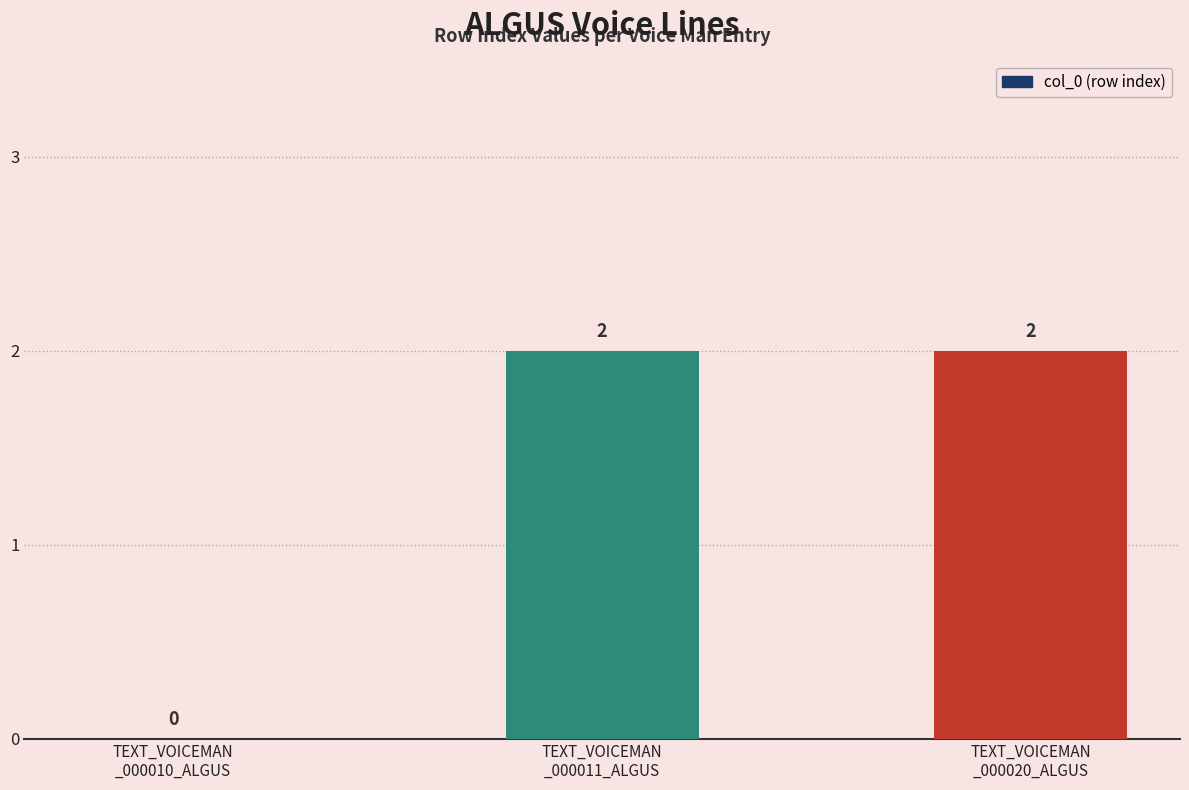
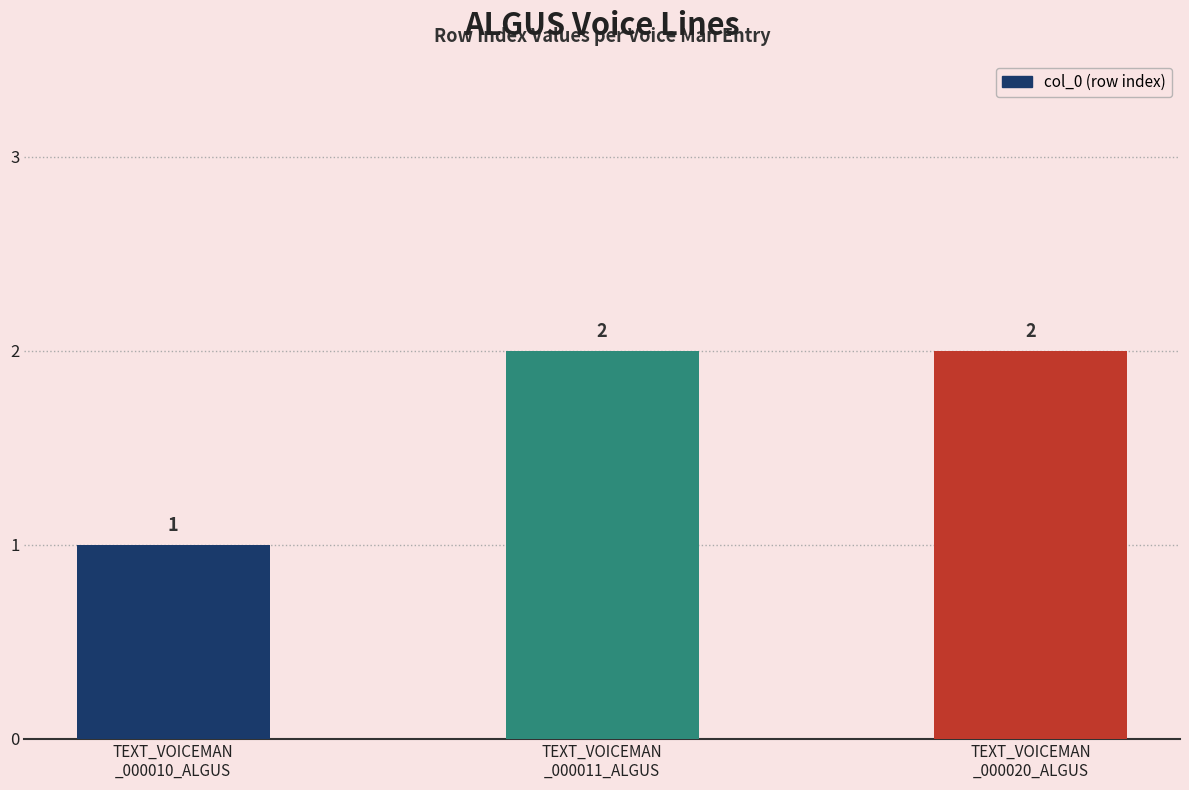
  {
-   "TEXT_VOICEMAN _000010_ALGUS": 0,
+   "TEXT_VOICEMAN _000010_ALGUS": 1,
    "TEXT_VOICEMAN _000011_ALGUS": 2,
    "TEXT_VOICEMAN _000020_ALGUS": 2
  }
